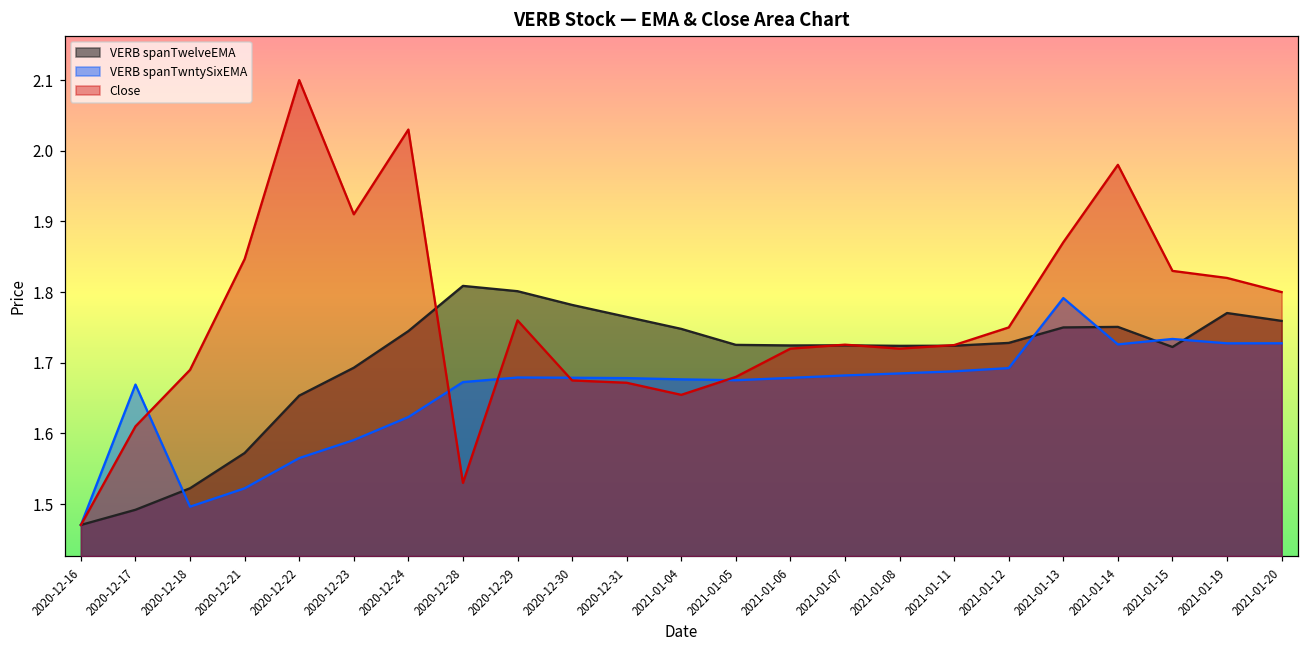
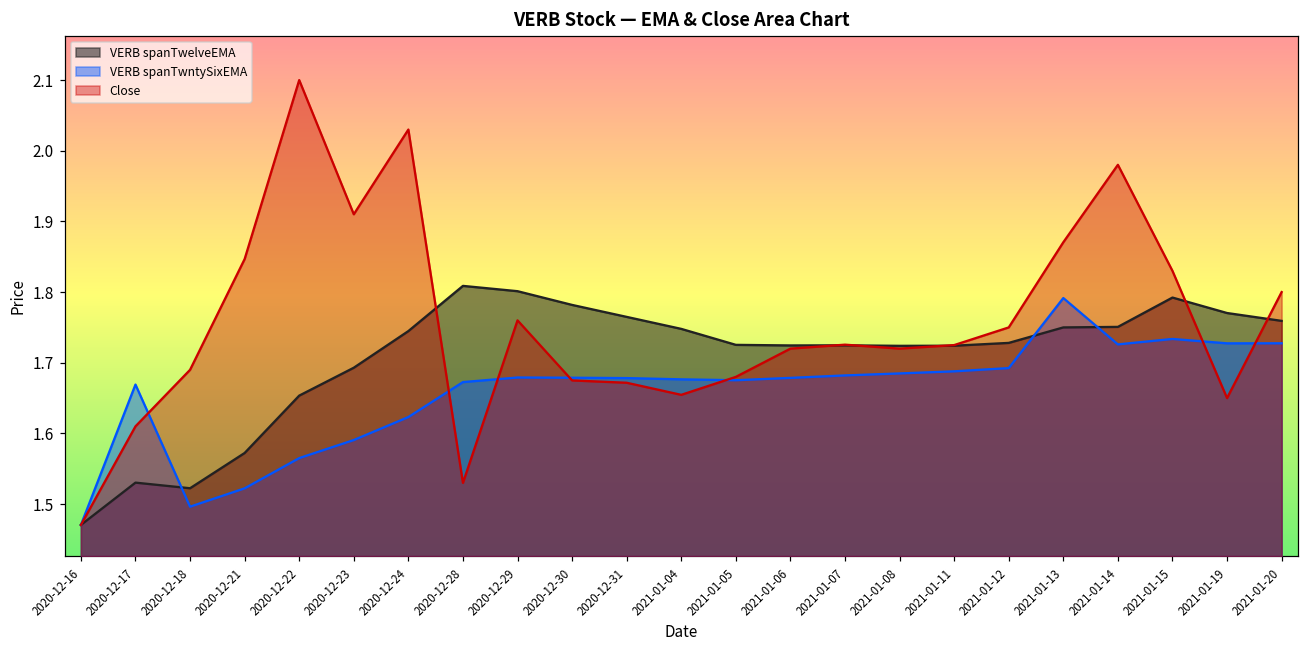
  {
    "VERB spanTwelveEMA": {
-     "2020-12-17": 1.49,
+     "2020-12-17": 1.53,
      "2020-12-18": 1.52,
      "2020-12-21": 1.57,
      "2020-12-22": 1.65,
      "2020-12-23": 1.69,
      "2020-12-24": 1.74,
      "2020-12-28": 1.81,
      "2020-12-29": 1.80,
      "2020-12-30": 1.78,
      "2020-12-31": 1.76,
      "2021-01-04": 1.75,
      "2021-01-05": 1.73,
      "2021-01-06": 1.72,
      "2021-01-12": 1.73,
      "2021-01-13": 1.75,
      "2021-01-14": 1.75,
-     "2021-01-15": 1.72,
+     "2021-01-15": 1.79,
      "2021-01-19": 1.77,
      "2021-01-20": 1.76
    },
    "VERB spanTwntySixEMA": {
      "2020-12-17": 1.67,
      "2020-12-18": 1.50,
      "2020-12-21": 1.52,
      "2020-12-22": 1.57,
      "2020-12-23": 1.59,
      "2020-12-24": 1.62,
      "2020-12-28": 1.67,
      "2020-12-29": 1.68,
      "2020-12-31": 1.68,
      "2021-01-04": 1.68,
      "2021-01-05": 1.68,
      "2021-01-06": 1.68,
      "2021-01-07": 1.68,
      "2021-01-08": 1.68,
      "2021-01-11": 1.69,
      "2021-01-12": 1.69,
      "2021-01-13": 1.79,
      "2021-01-14": 1.73,
      "2021-01-15": 1.73,
      "2021-01-19": 1.73,
      "2021-01-20": 1.73
    },
    "Close": {
      "2020-12-17": 1.61,
      "2020-12-18": 1.69,
      "2020-12-21": 1.85,
      "2020-12-22": 2.10,
      "2020-12-23": 1.91,
      "2020-12-24": 2.03,
      "2020-12-28": 1.53,
      "2020-12-29": 1.76,
      "2020-12-31": 1.67,
      "2021-01-04": 1.65,
      "2021-01-05": 1.68,
      "2021-01-06": 1.72,
      "2021-01-12": 1.75,
      "2021-01-13": 1.87,
      "2021-01-14": 1.98,
      "2021-01-15": 1.83,
-     "2021-01-19": 1.82,
+     "2021-01-19": 1.65,
      "2021-01-20": 1.80
    }
  }
